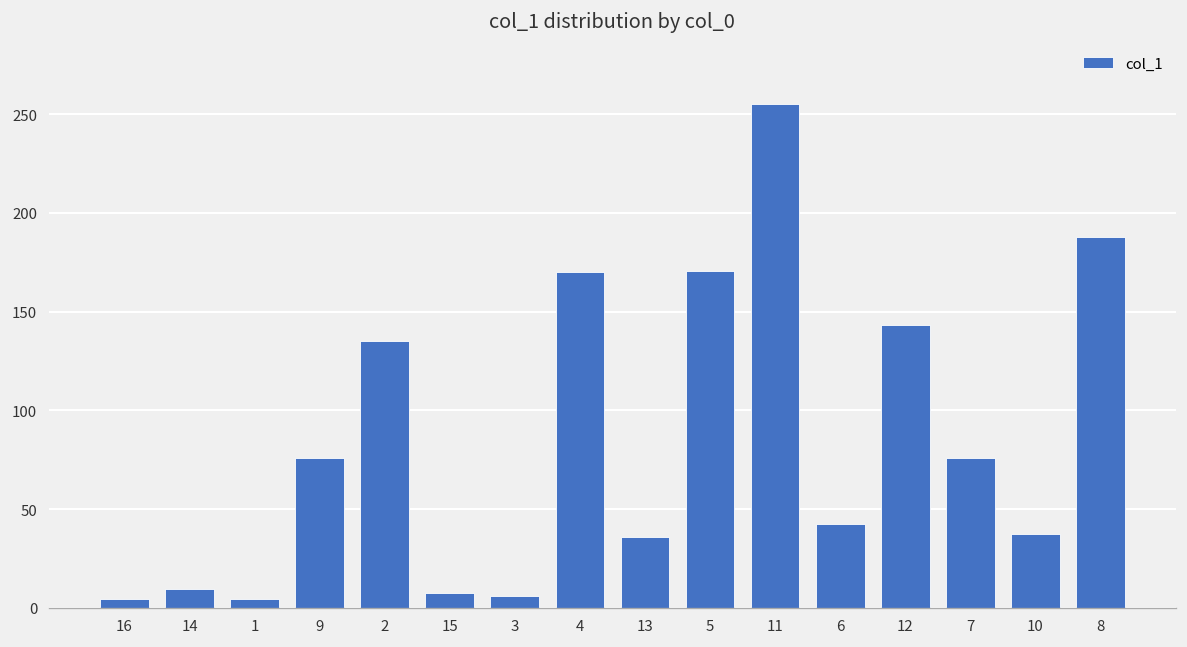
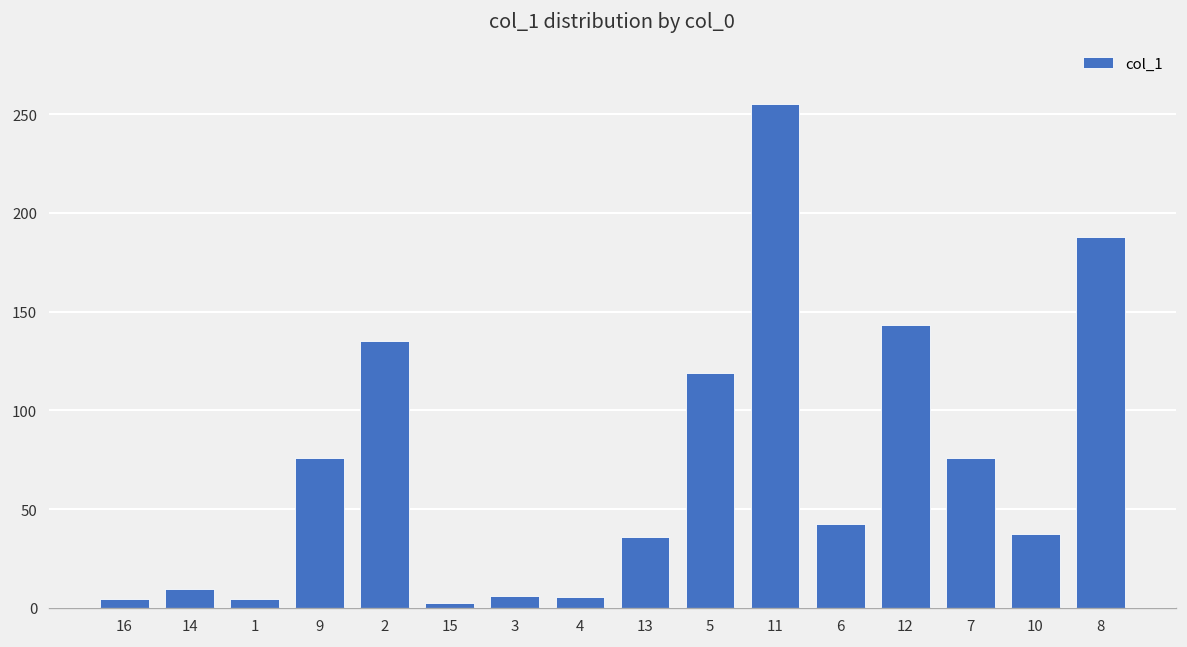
  {
    "16": 4,
    "14": 10,
    "1": 5,
    "9": 76,
    "2": 135,
-   "15": 8,
+   "15": 3,
    "3": 6,
-   "4": 170,
+   "4": 5,
    "13": 36,
-   "5": 171,
+   "5": 119,
    "11": 255,
    "6": 43,
    "12": 143,
    "7": 76,
    "10": 38,
    "8": 188
  }
